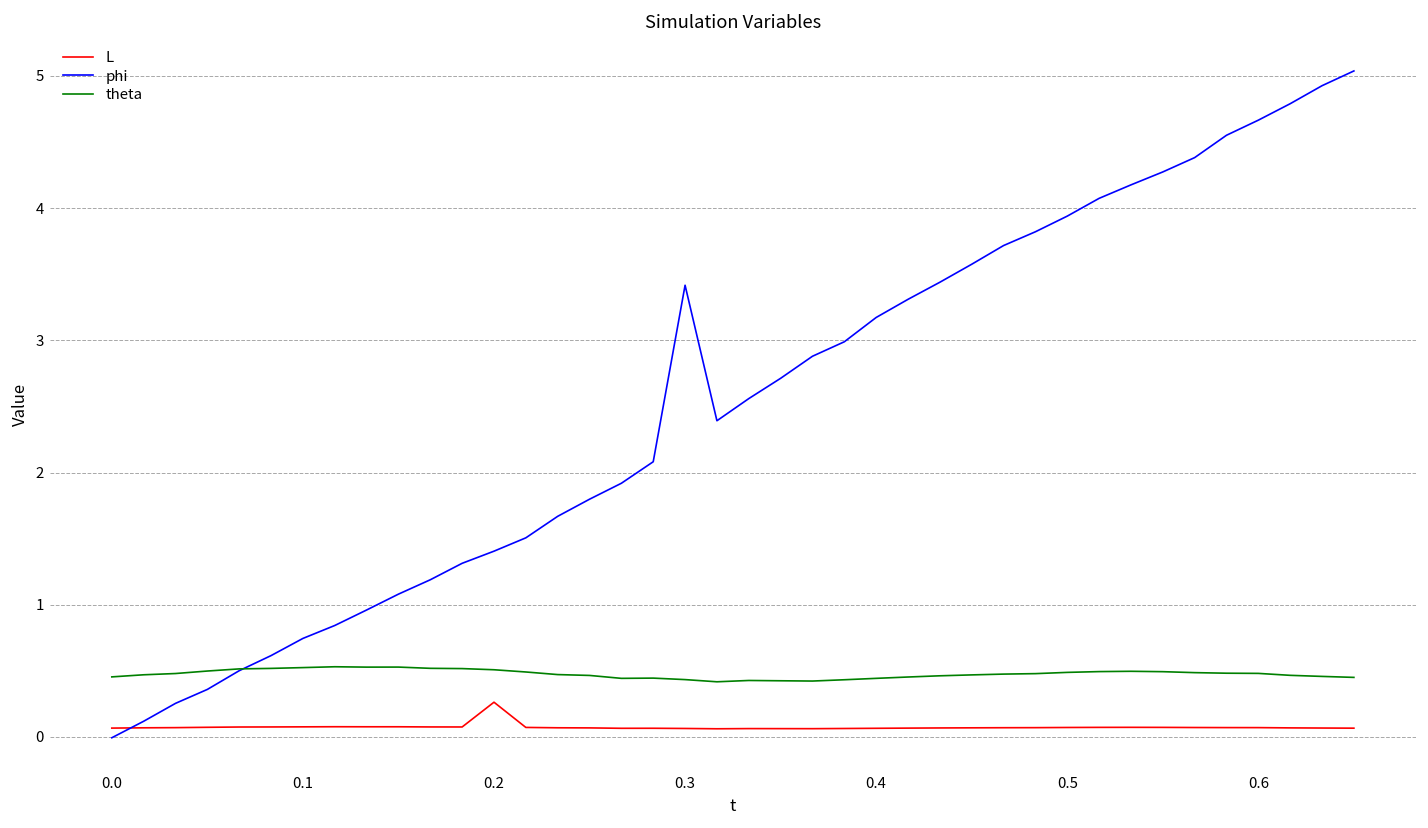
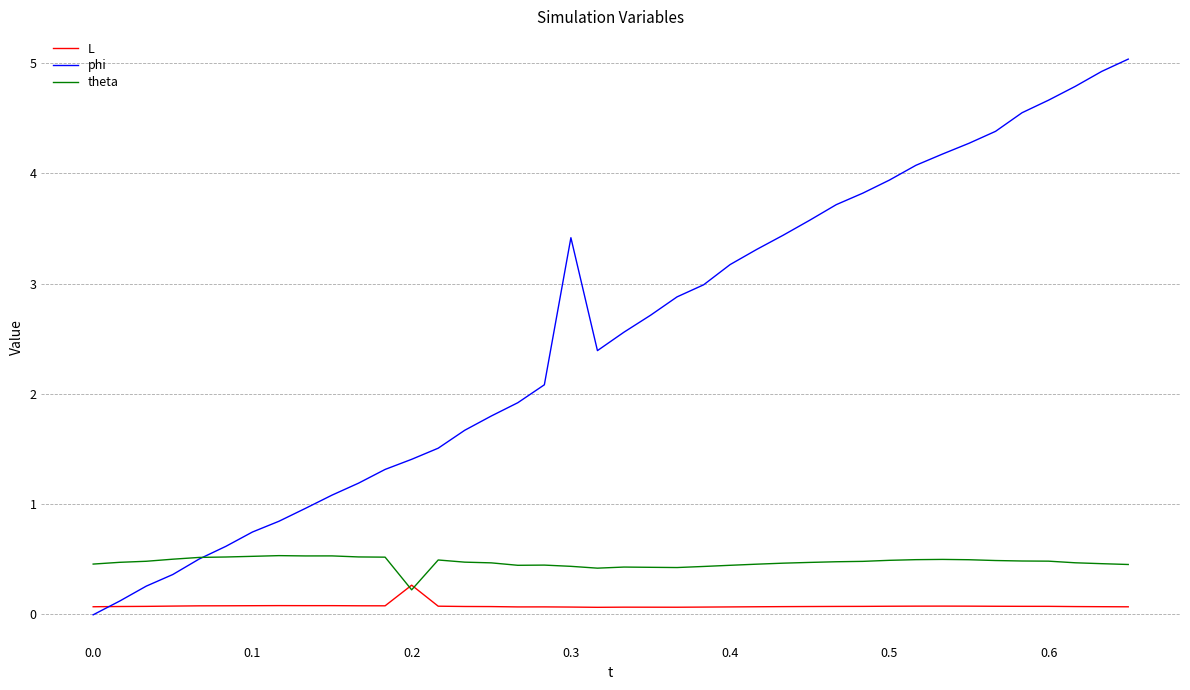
  {
    "L": {
      "0.0": 0.07,
      "0.1": 0.08,
      "0.2": 0.26,
      "0.3": 0.06,
      "0.4": 0.07,
      "0.5": 0.07,
      "0.6": 0.07
    },
    "phi": {
      "0.0": -0.01,
      "0.1": 0.75,
      "0.2": 1.41,
      "0.3": 3.42,
      "0.4": 3.17,
      "0.5": 3.94,
      "0.6": 4.67
    },
    "theta": {
      "0.0": 0.45,
      "0.1": 0.52,
-     "0.2": 0.51,
+     "0.2": 0.22,
      "0.3": 0.43,
      "0.4": 0.44,
      "0.5": 0.49,
      "0.6": 0.48
    }
  }
